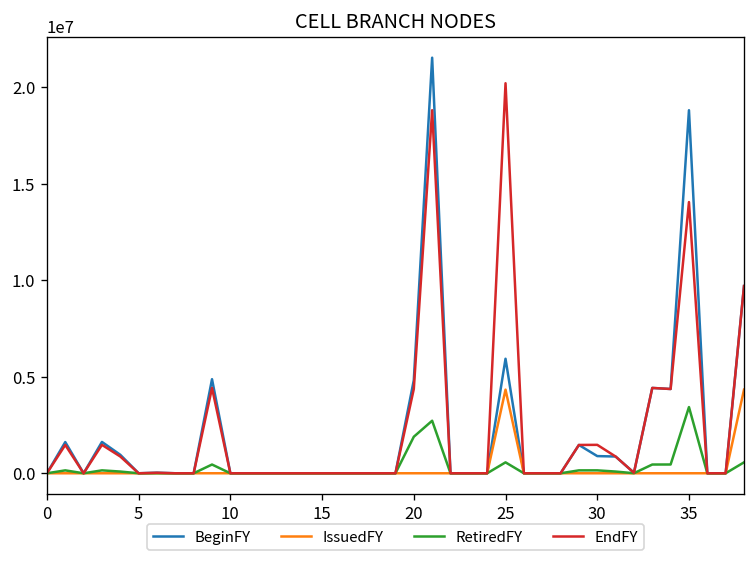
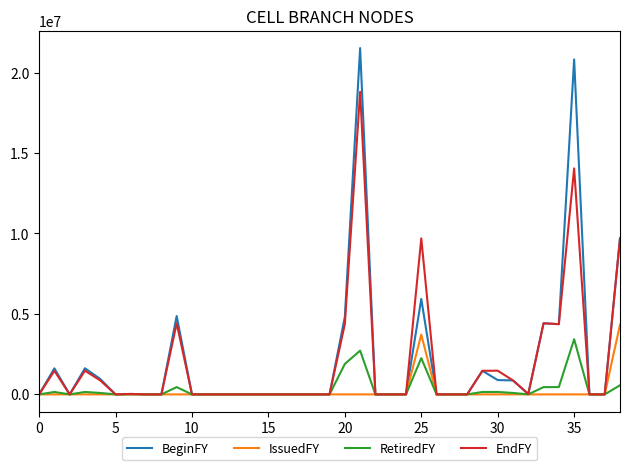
  {
    "BeginFY": {
      "20": 4800000,
      "25": 5900000,
      "30": 900000,
-     "35": 18800000
+     "35": 20800000
    },
    "IssuedFY": {
      "20": 0,
-     "25": 4300000,
+     "25": 3700000,
      "35": 0
    },
    "RetiredFY": {
      "20": 1900000,
-     "25": 600000,
+     "25": 2300000,
      "35": 3400000
    },
    "EndFY": {
      "20": 4400000,
-     "25": 20200000,
+     "25": 9700000,
      "30": 1500000,
      "35": 14000000
    }
  }
